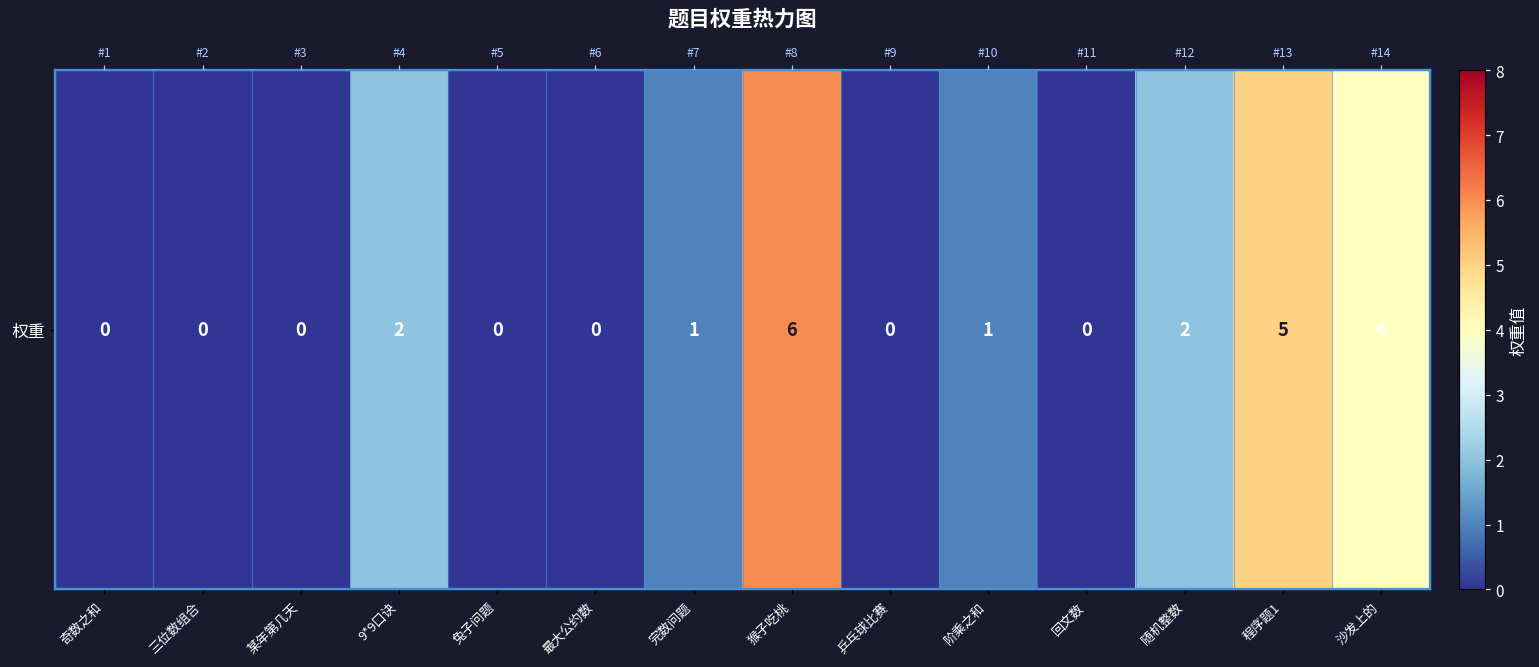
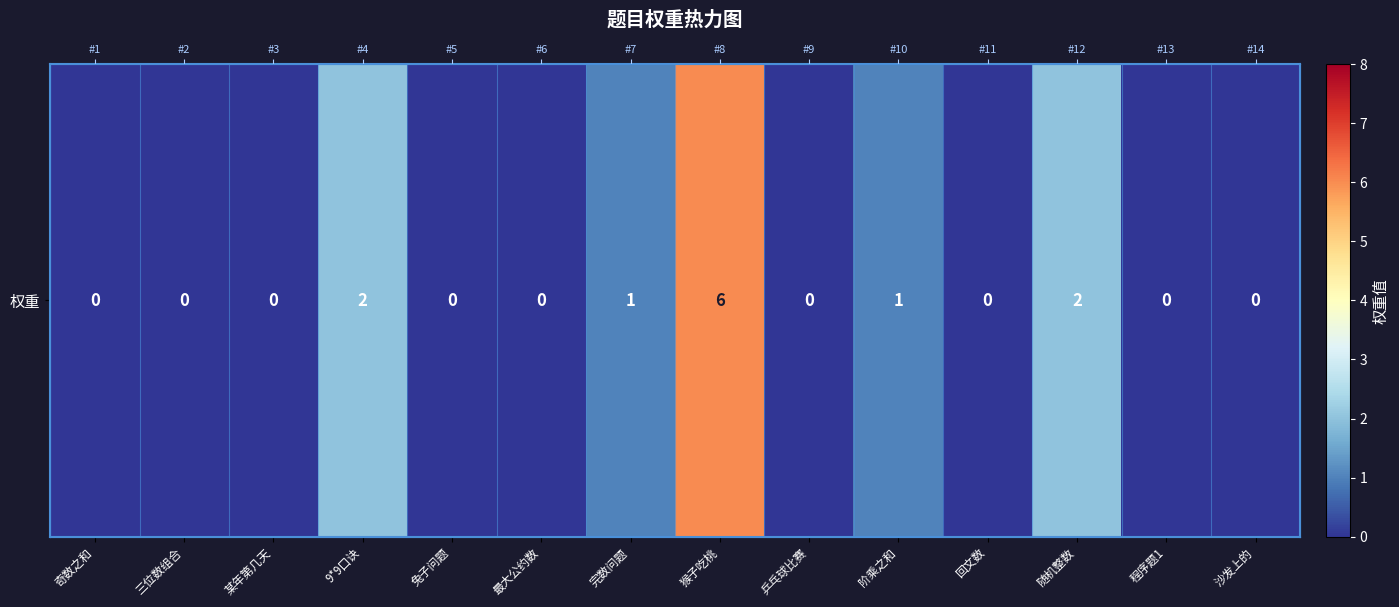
  {
    "权重": {
      "奇数之和": 0,
      "三位数组合": 0,
      "某年第几天": 0,
      "9*9口诀": 2,
      "兔子问题": 0,
      "最大公约数": 0,
      "完数问题": 1,
      "猴子吃桃": 6,
      "乒乓球比赛": 0,
      "阶乘之和": 1,
      "回文数": 0,
      "随机整数": 2,
-     "程序题1": 5,
-     "沙发上的": 4
+     "程序题1": 0,
+     "沙发上的": 0
    }
  }
